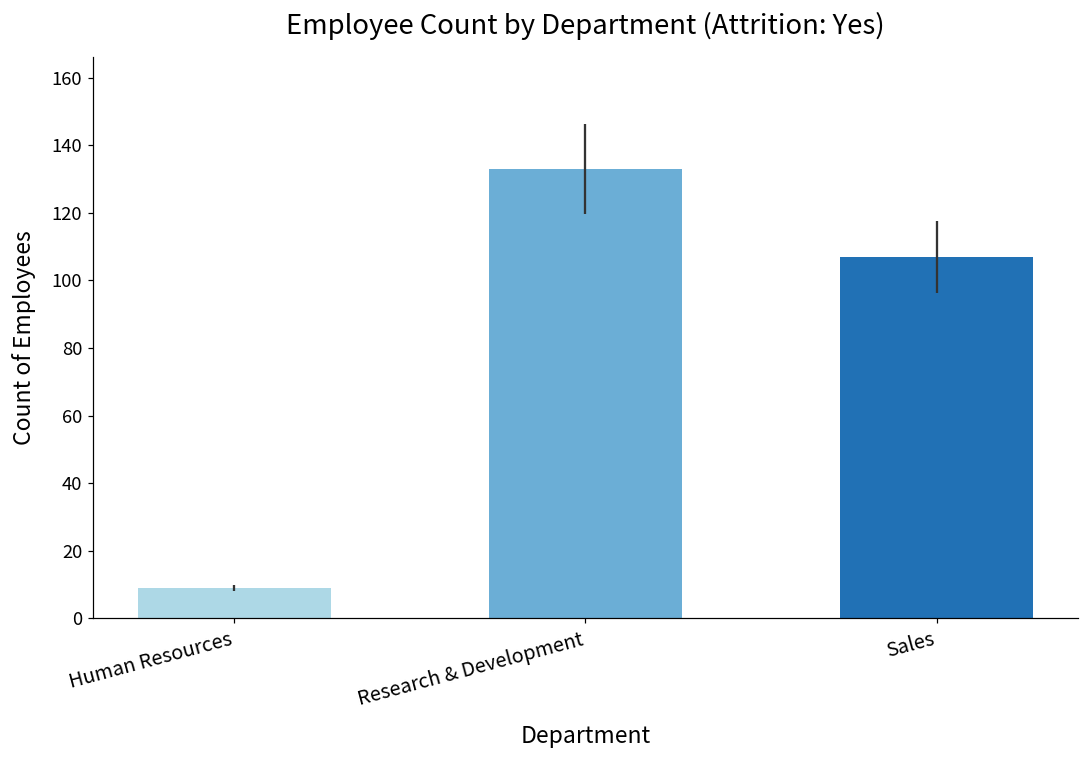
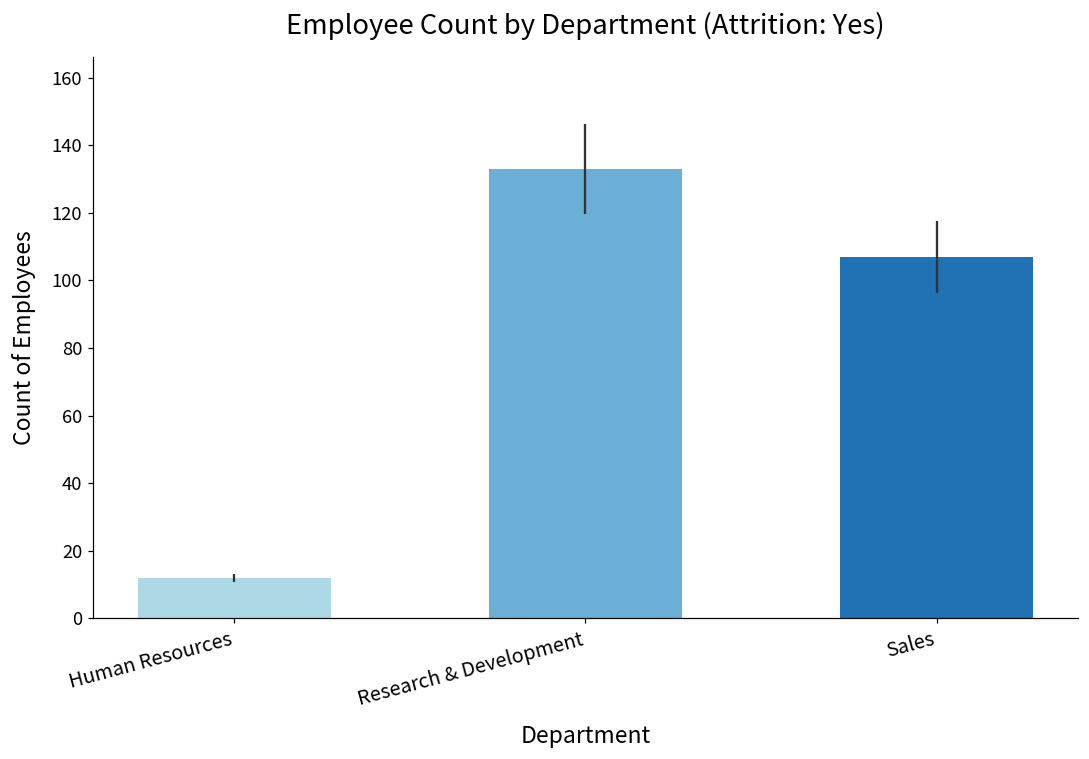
  {
-   "Human Resources": 9,
+   "Human Resources": 12,
    "Research & Development": 133,
    "Sales": 107
  }
